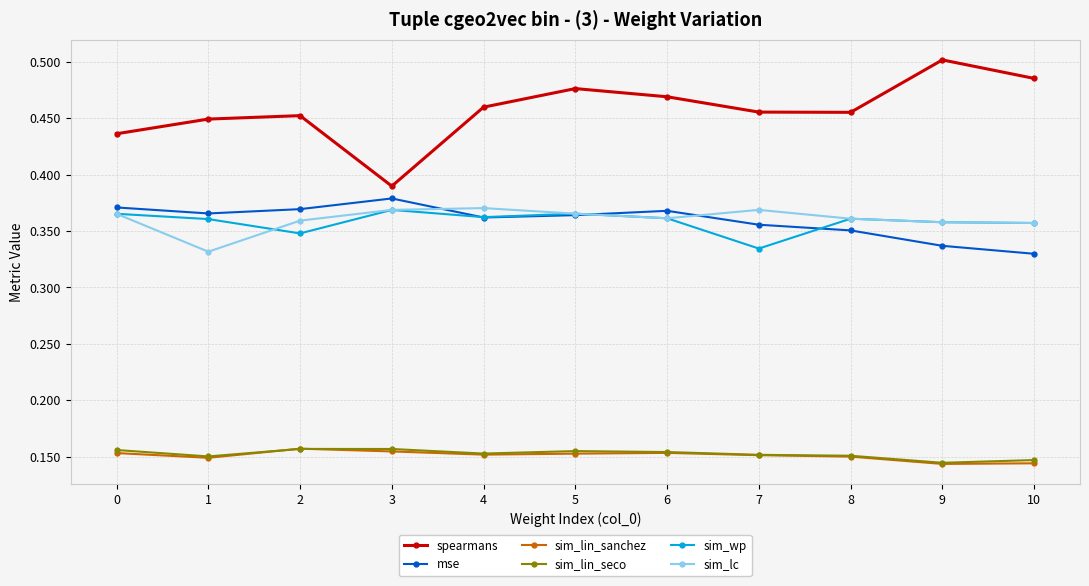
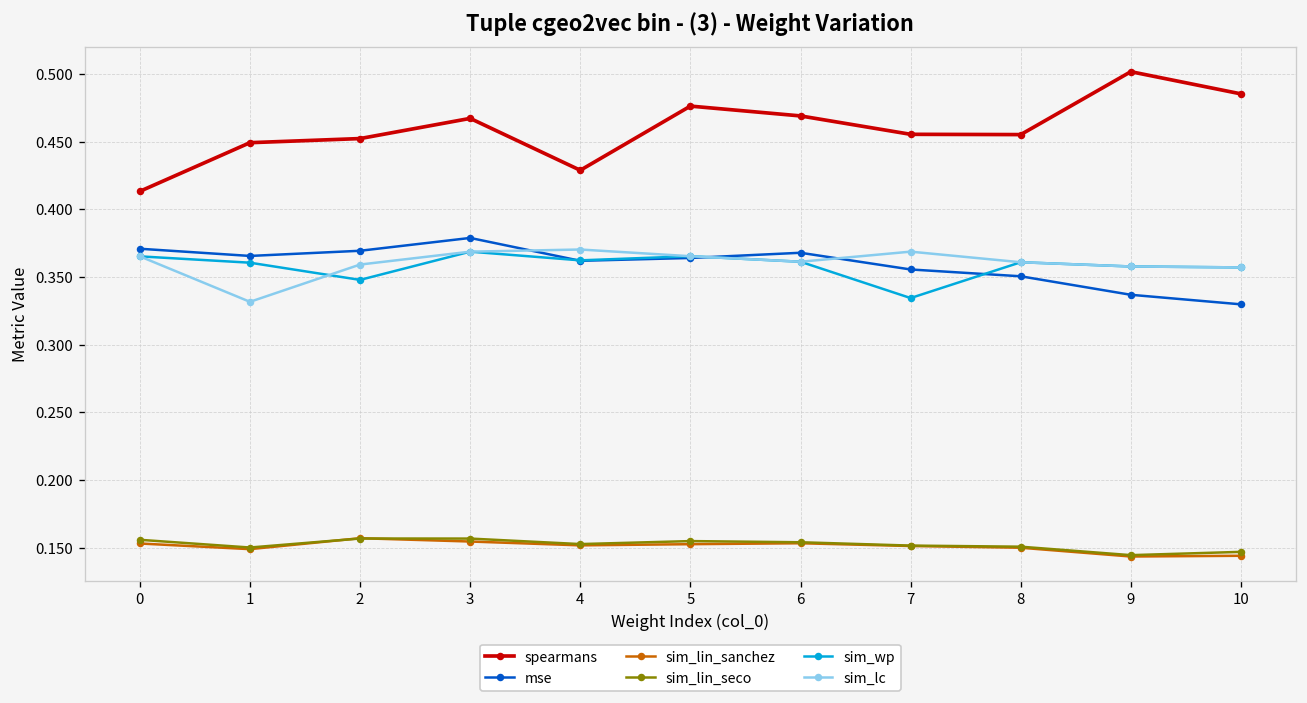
  {
    "spearmans": {
-     "0": 0.436,
+     "0": 0.413,
      "1": 0.449,
      "2": 0.452,
-     "3": 0.390,
-     "4": 0.460,
+     "3": 0.467,
+     "4": 0.429,
      "5": 0.476,
      "6": 0.469,
      "7": 0.456,
      "8": 0.455,
      "9": 0.502,
      "10": 0.485
    },
    "mse": {
      "0": 0.371,
      "1": 0.366,
      "2": 0.369,
      "3": 0.379,
      "6": 0.368,
      "7": 0.356,
      "8": 0.351,
      "9": 0.337,
      "10": 0.330
    },
    "sim_lin_sanchez": {
      "0": 0.153,
      "5": 0.153,
      "10": 0.144
    },
    "sim_lin_seco": {
      "0": 0.156,
      "5": 0.155,
      "10": 0.147
    },
    "sim_wp": {
      "1": 0.361,
      "2": 0.348,
      "7": 0.334
    },
    "sim_lc": {
      "1": 0.332,
      "2": 0.359,
      "4": 0.370,
      "7": 0.369
    }
  }
